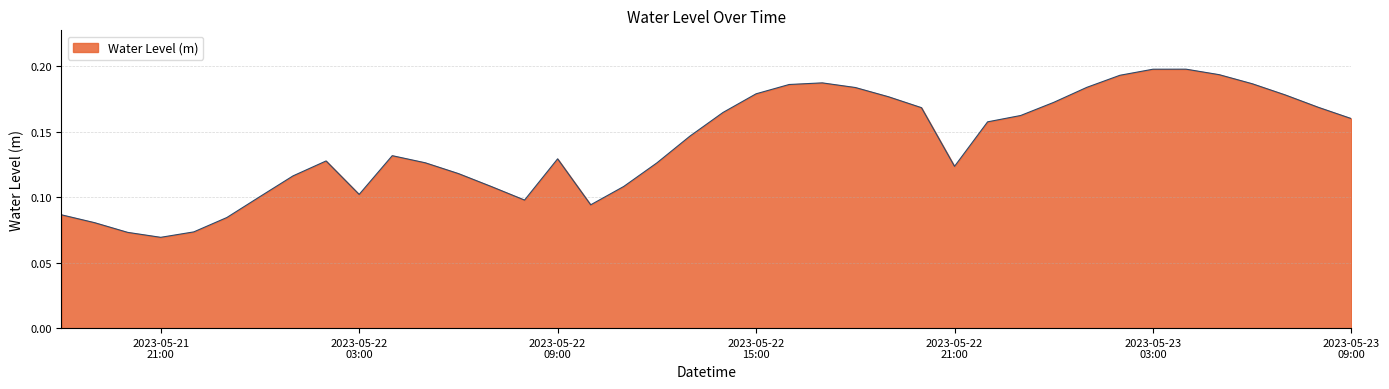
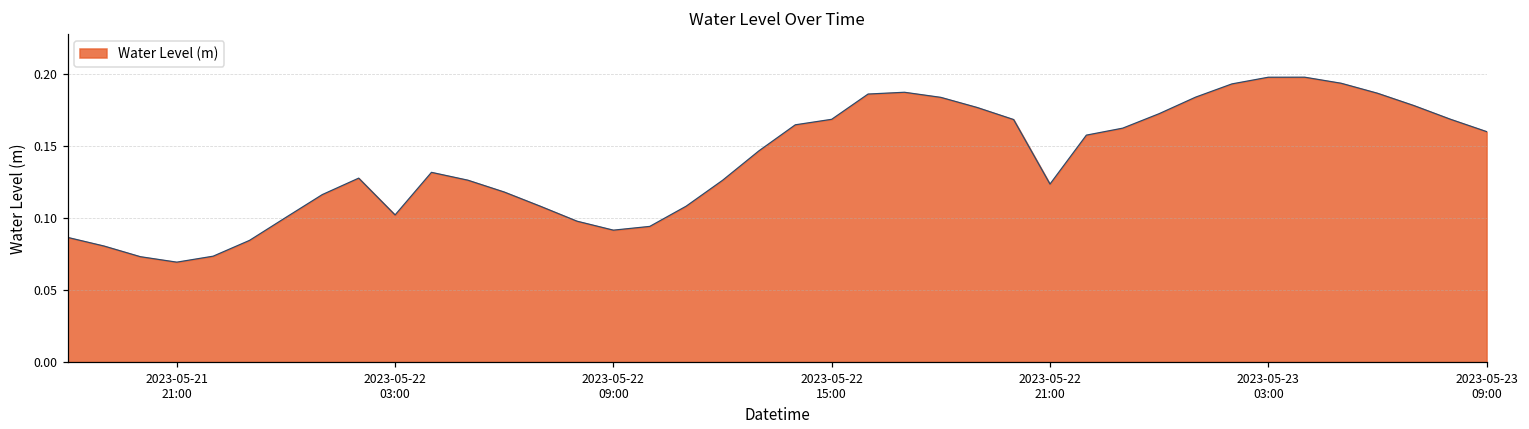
  {
    "2023-05-21 21:00": 0.069,
    "2023-05-22 03:00": 0.102,
-   "2023-05-22 09:00": 0.129,
-   "2023-05-22 15:00": 0.179,
+   "2023-05-22 09:00": 0.092,
+   "2023-05-22 15:00": 0.169,
    "2023-05-22 21:00": 0.124,
    "2023-05-23 03:00": 0.198,
    "2023-05-23 09:00": 0.160
  }
